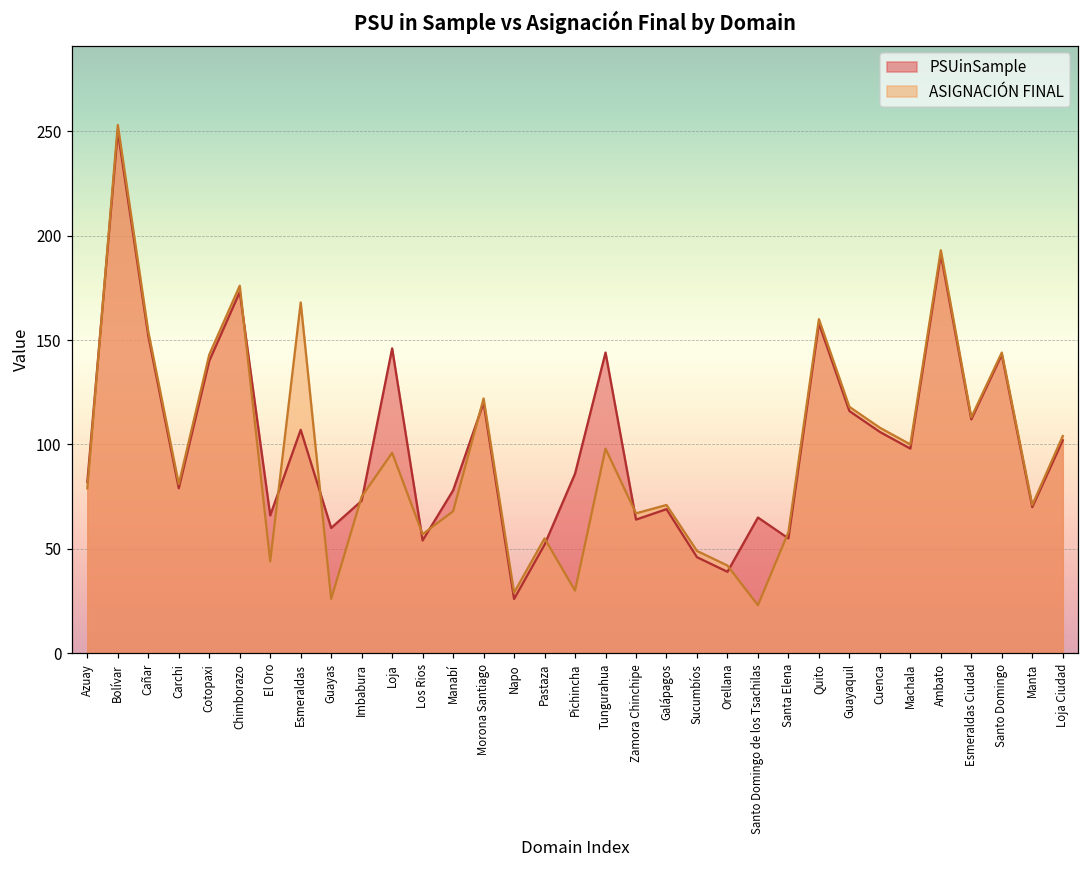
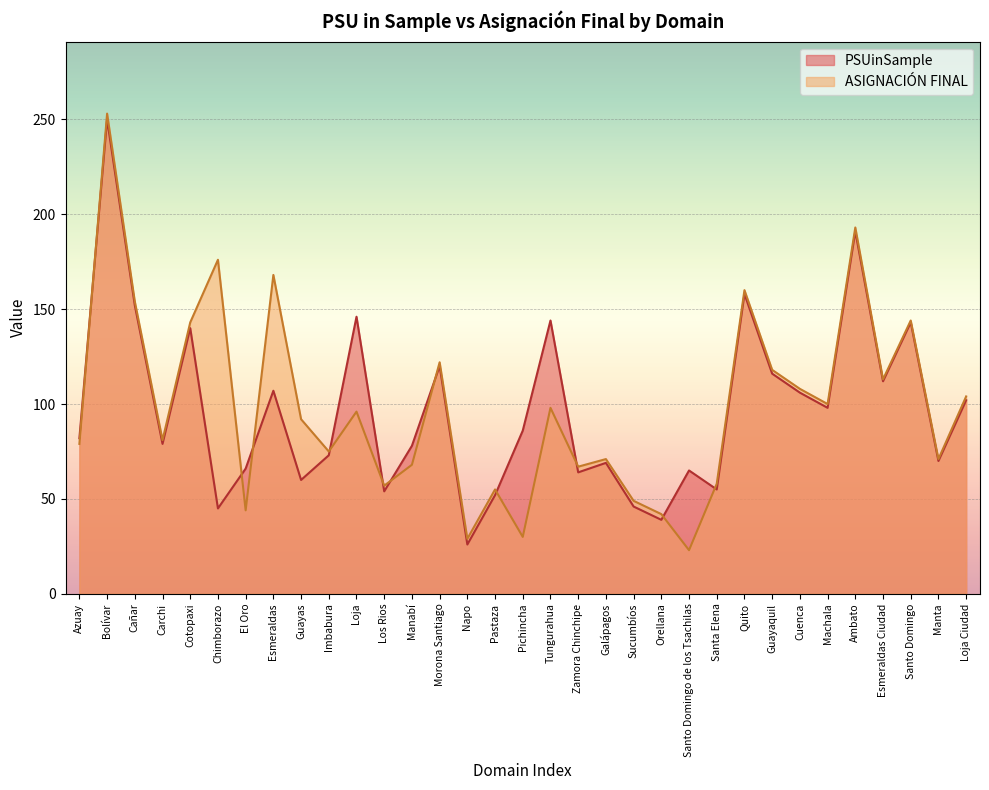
  {
    "PSUinSample": {
      "Azuay": 82,
      "Bolívar": 250,
      "Cañar": 152,
      "Carchi": 79,
      "Cotopaxi": 140,
-     "Chimborazo": 173,
+     "Chimborazo": 45,
      "El Oro": 66,
      "Esmeraldas": 107,
      "Guayas": 60,
      "Imbabura": 73,
      "Loja": 146,
      "Los Rios": 54,
      "Manabí": 78,
      "Morona Santiago": 120,
      "Napo": 26,
      "Pastaza": 52,
      "Pichincha": 86,
      "Tungurahua": 144,
      "Zamora Chinchipe": 64,
      "Galápagos": 69,
      "Sucumbíos": 46,
      "Orellana": 39,
      "Santo Domingo de los Tsachilas": 65,
      "Santa Elena": 55,
      "Quito": 158,
      "Guayaquil": 116,
      "Cuenca": 106,
      "Machala": 98,
      "Ambato": 191,
      "Loja Ciudad": 102
    },
    "ASIGNACIÓN FINAL": {
      "Azuay": 79,
      "Bolívar": 253,
      "Cañar": 154,
      "Carchi": 81,
      "Cotopaxi": 143,
      "Chimborazo": 176,
      "El Oro": 44,
      "Esmeraldas": 168,
-     "Guayas": 26,
+     "Guayas": 92,
      "Imbabura": 75,
      "Loja": 96,
      "Los Rios": 57,
      "Manabí": 68,
      "Morona Santiago": 122,
      "Napo": 29,
      "Pastaza": 55,
      "Pichincha": 30,
      "Tungurahua": 98,
      "Zamora Chinchipe": 67,
      "Galápagos": 71,
      "Sucumbíos": 49,
      "Orellana": 42,
      "Santo Domingo de los Tsachilas": 23,
      "Santa Elena": 58,
      "Quito": 160,
      "Guayaquil": 118,
      "Cuenca": 108,
      "Machala": 100,
      "Ambato": 193,
      "Loja Ciudad": 104
    }
  }
